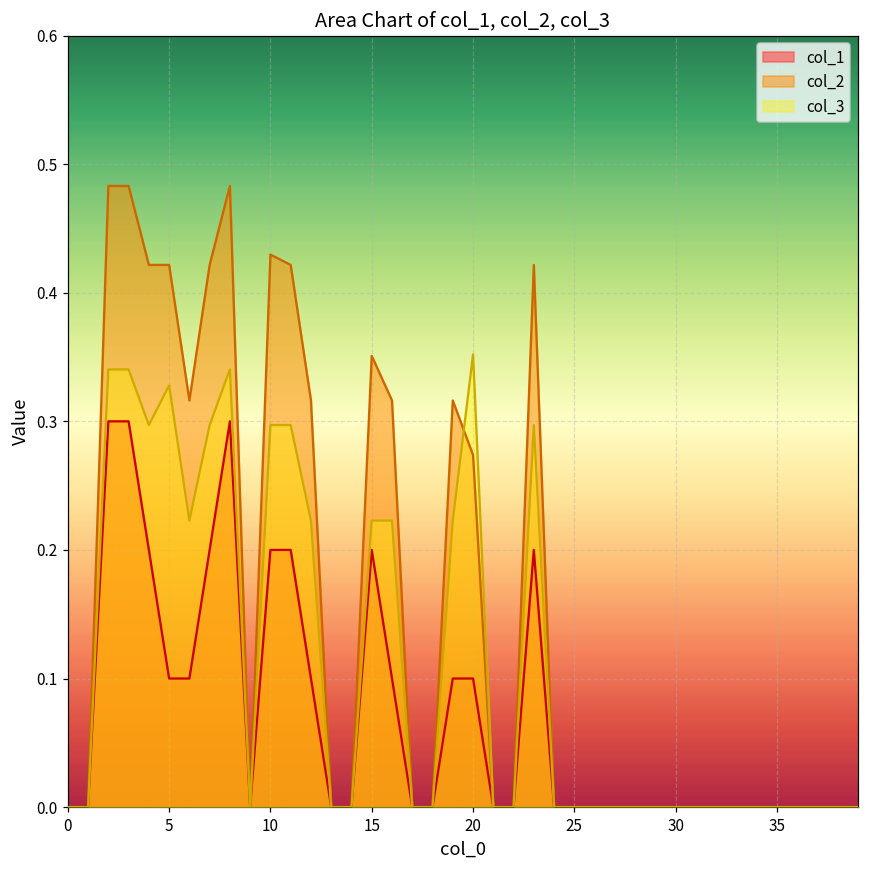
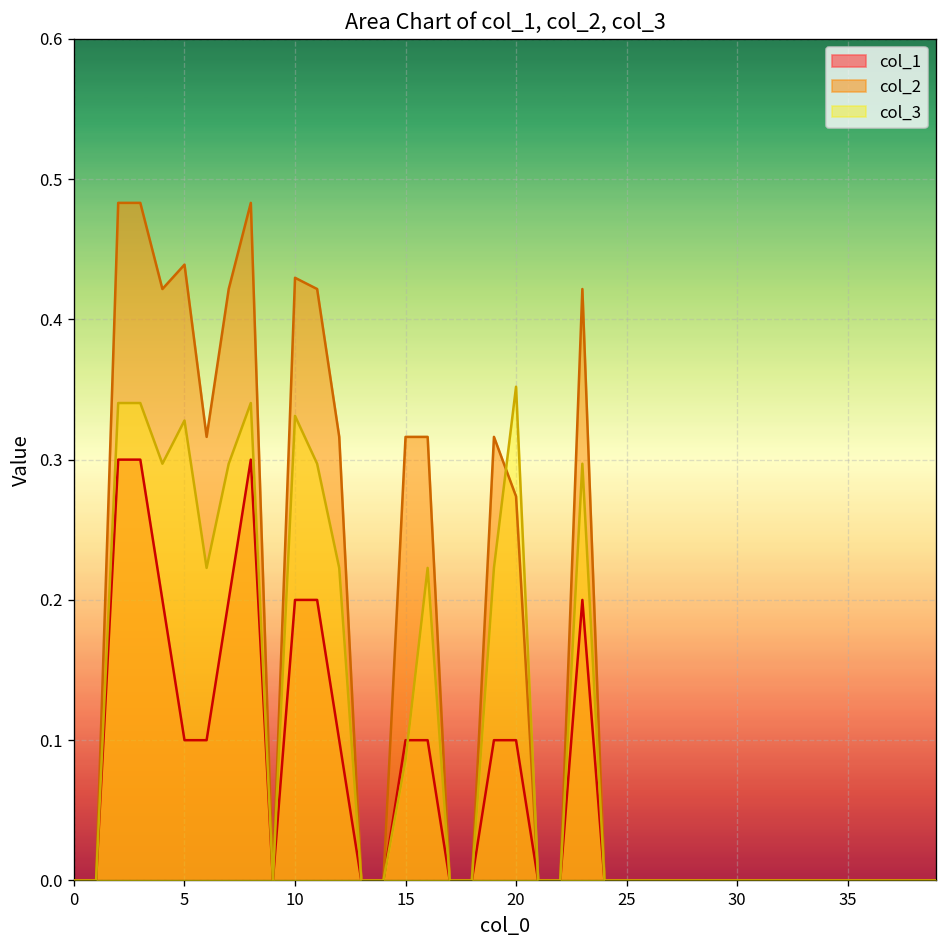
  {
    "col_1": {
      "5": 0.1,
      "10": 0.2,
-     "15": 0.2,
+     "15": 0.1,
      "20": 0.1
    },
    "col_2": {
-     "5": 0.422,
+     "5": 0.439,
      "10": 0.430,
-     "15": 0.351,
+     "15": 0.316,
      "20": 0.274
    },
    "col_3": {
      "5": 0.328,
-     "10": 0.297,
-     "15": 0.223,
+     "10": 0.331,
+     "15": 0.086,
      "20": 0.352
    }
  }
